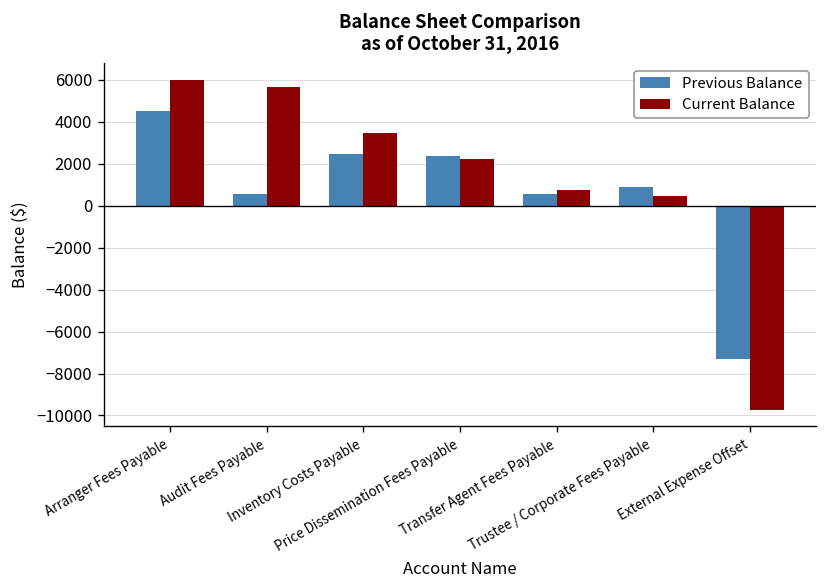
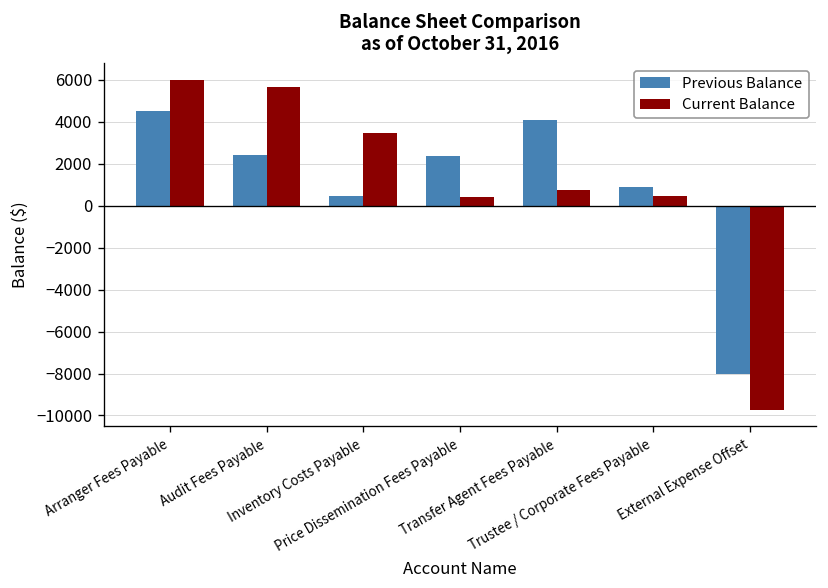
  {
    "Previous Balance": {
      "Arranger Fees Payable": 4500,
-     "Audit Fees Payable": 600,
-     "Inventory Costs Payable": 2500,
+     "Audit Fees Payable": 2400,
+     "Inventory Costs Payable": 500,
      "Price Dissemination Fees Payable": 2400,
-     "Transfer Agent Fees Payable": 600,
+     "Transfer Agent Fees Payable": 4100,
      "Trustee / Corporate Fees Payable": 900,
-     "External Expense Offset": -7300
+     "External Expense Offset": -8000
    },
    "Current Balance": {
      "Arranger Fees Payable": 6000,
      "Audit Fees Payable": 5600,
      "Inventory Costs Payable": 3500,
-     "Price Dissemination Fees Payable": 2200,
+     "Price Dissemination Fees Payable": 400,
      "Transfer Agent Fees Payable": 800,
      "Trustee / Corporate Fees Payable": 500,
      "External Expense Offset": -9700
    }
  }
